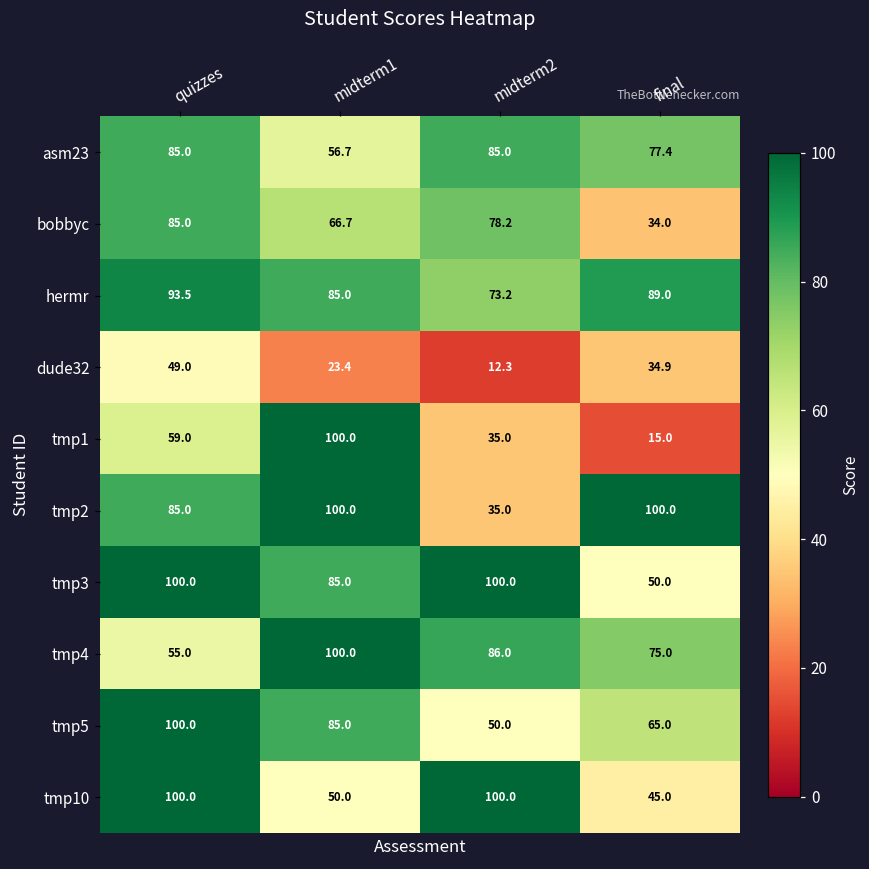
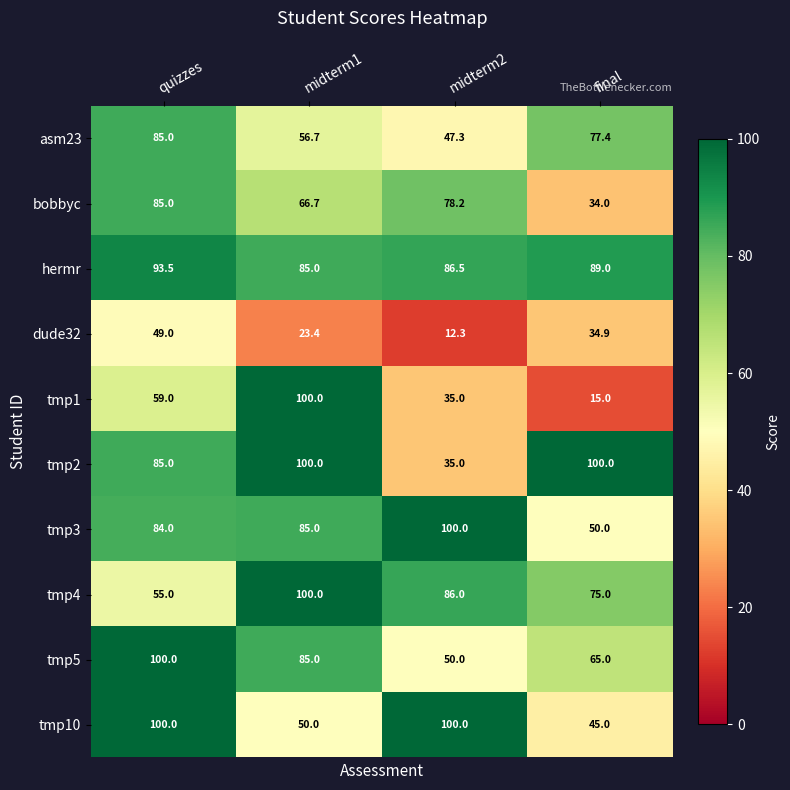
  {
    "asm23": {
      "quizzes": 85.0,
      "midterm1": 56.7,
-     "midterm2": 85.0,
+     "midterm2": 47.3,
      "final": 77.4
    },
    "bobbyc": {
      "quizzes": 85.0,
      "midterm1": 66.7,
      "midterm2": 78.2,
      "final": 34.0
    },
    "hermr": {
      "quizzes": 93.5,
      "midterm1": 85.0,
-     "midterm2": 73.2,
+     "midterm2": 86.5,
      "final": 89.0
    },
    "dude32": {
      "quizzes": 49.0,
      "midterm1": 23.4,
      "midterm2": 12.3,
      "final": 34.9
    },
    "tmp1": {
      "quizzes": 59.0,
      "midterm1": 100.0,
      "midterm2": 35.0,
      "final": 15.0
    },
    "tmp2": {
      "quizzes": 85.0,
      "midterm1": 100.0,
      "midterm2": 35.0,
      "final": 100.0
    },
    "tmp3": {
-     "quizzes": 100.0,
+     "quizzes": 84.0,
      "midterm1": 85.0,
      "midterm2": 100.0,
      "final": 50.0
    },
    "tmp4": {
      "quizzes": 55.0,
      "midterm1": 100.0,
      "midterm2": 86.0,
      "final": 75.0
    },
    "tmp5": {
      "quizzes": 100.0,
      "midterm1": 85.0,
      "midterm2": 50.0,
      "final": 65.0
    },
    "tmp10": {
      "quizzes": 100.0,
      "midterm1": 50.0,
      "midterm2": 100.0,
      "final": 45.0
    }
  }
